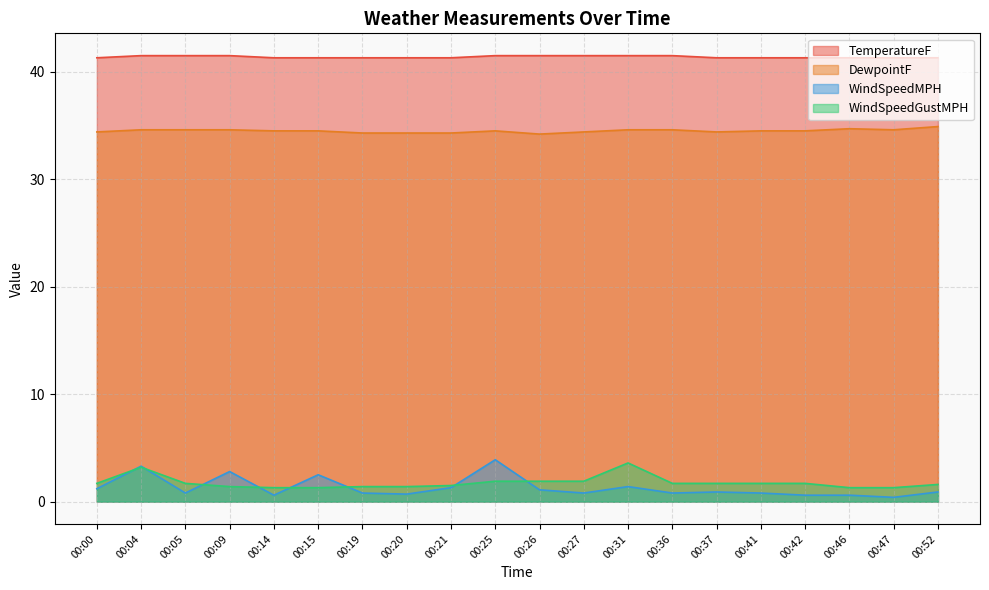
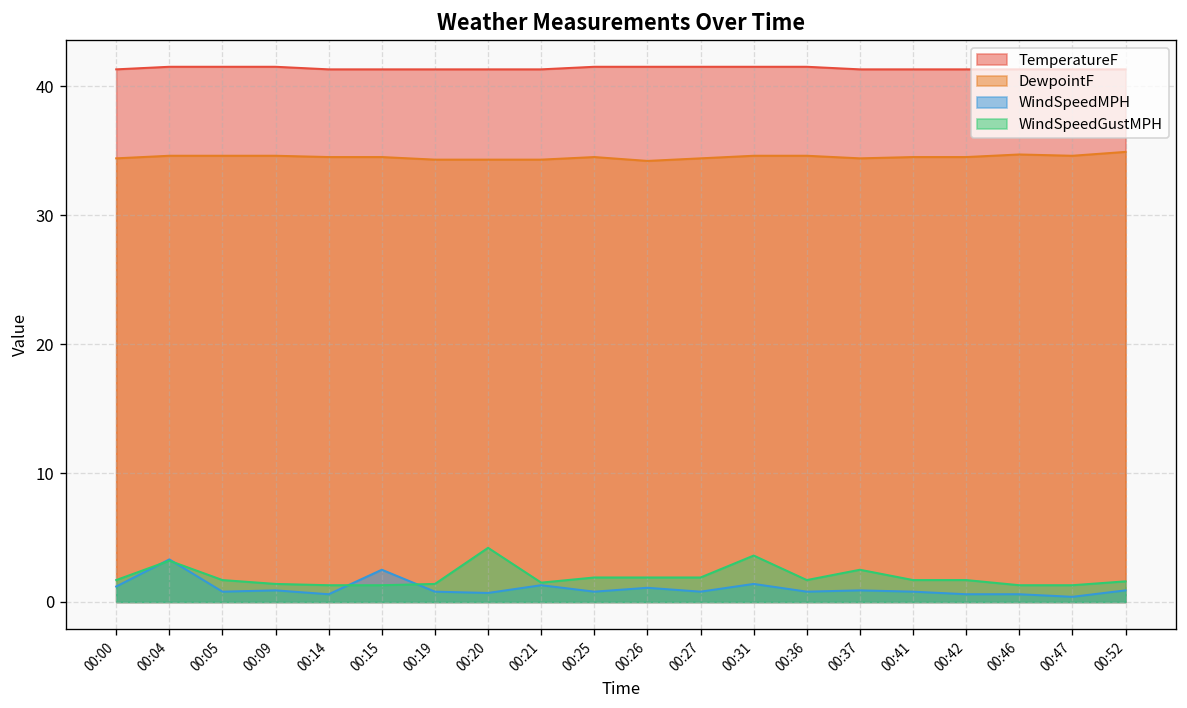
  {
    "WindSpeedMPH": {
      "00:00": 1.2,
      "00:05": 0.8,
-     "00:09": 2.8,
+     "00:09": 0.9,
      "00:14": 0.6,
      "00:15": 2.5,
      "00:19": 0.8,
      "00:20": 0.7,
-     "00:25": 3.9,
+     "00:25": 0.8,
      "00:26": 1.1,
      "00:27": 0.8,
      "00:31": 1.4,
      "00:36": 0.8,
      "00:37": 0.9,
      "00:41": 0.8,
      "00:42": 0.6,
      "00:46": 0.6,
      "00:47": 0.4,
      "00:52": 0.9
    },
    "WindSpeedGustMPH": {
      "00:00": 1.7,
      "00:05": 1.7,
      "00:09": 1.4,
      "00:14": 1.3,
      "00:15": 1.3,
      "00:19": 1.4,
-     "00:20": 1.4,
+     "00:20": 4.2,
      "00:25": 1.9,
      "00:26": 1.9,
      "00:27": 1.9,
      "00:31": 3.6,
      "00:36": 1.7,
-     "00:37": 1.7,
+     "00:37": 2.5,
      "00:41": 1.7,
      "00:42": 1.7,
      "00:46": 1.3,
      "00:47": 1.3,
      "00:52": 1.6
    }
  }
